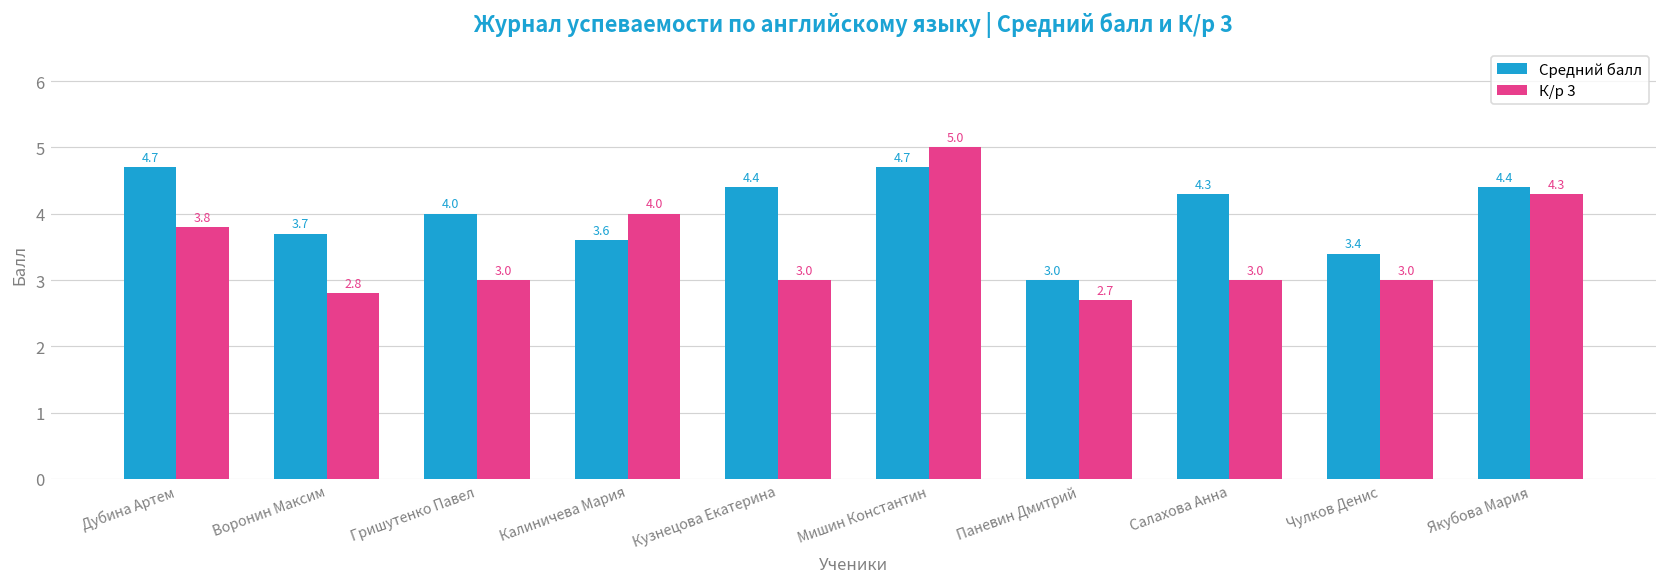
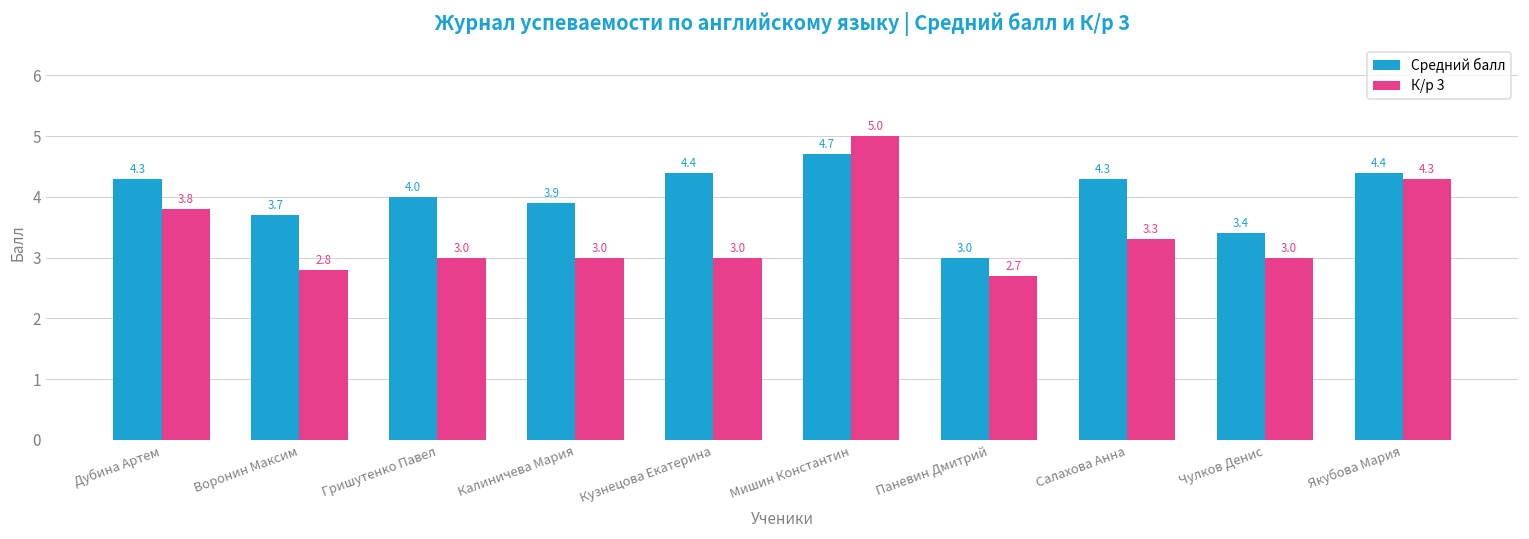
  {
    "Средний балл": {
-     "Дубина Артем": 4.7,
+     "Дубина Артем": 4.3,
      "Воронин Максим": 3.7,
      "Гришутенко Павел": 4.0,
-     "Калиничева Мария": 3.6,
+     "Калиничева Мария": 3.9,
      "Кузнецова Екатерина": 4.4,
      "Мишин Константин": 4.7,
      "Паневин Дмитрий": 3.0,
      "Салахова Анна": 4.3,
      "Чулков Денис": 3.4,
      "Якубова Мария": 4.4
    },
    "К/р 3": {
      "Дубина Артем": 3.8,
      "Воронин Максим": 2.8,
      "Гришутенко Павел": 3.0,
-     "Калиничева Мария": 4.0,
+     "Калиничева Мария": 3.0,
      "Кузнецова Екатерина": 3.0,
      "Мишин Константин": 5.0,
      "Паневин Дмитрий": 2.7,
-     "Салахова Анна": 3.0,
+     "Салахова Анна": 3.3,
      "Чулков Денис": 3.0,
      "Якубова Мария": 4.3
    }
  }
